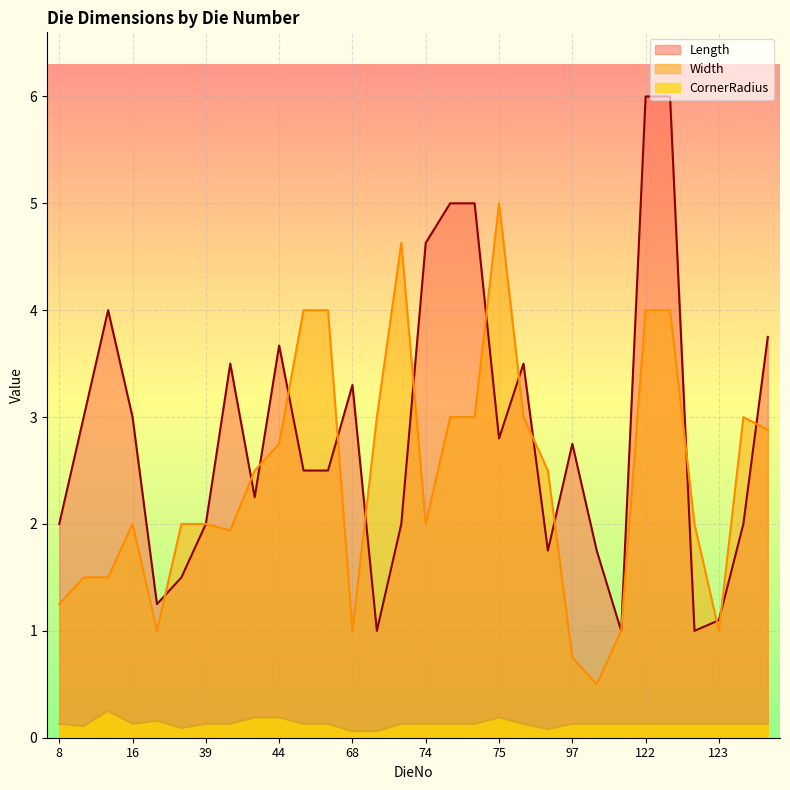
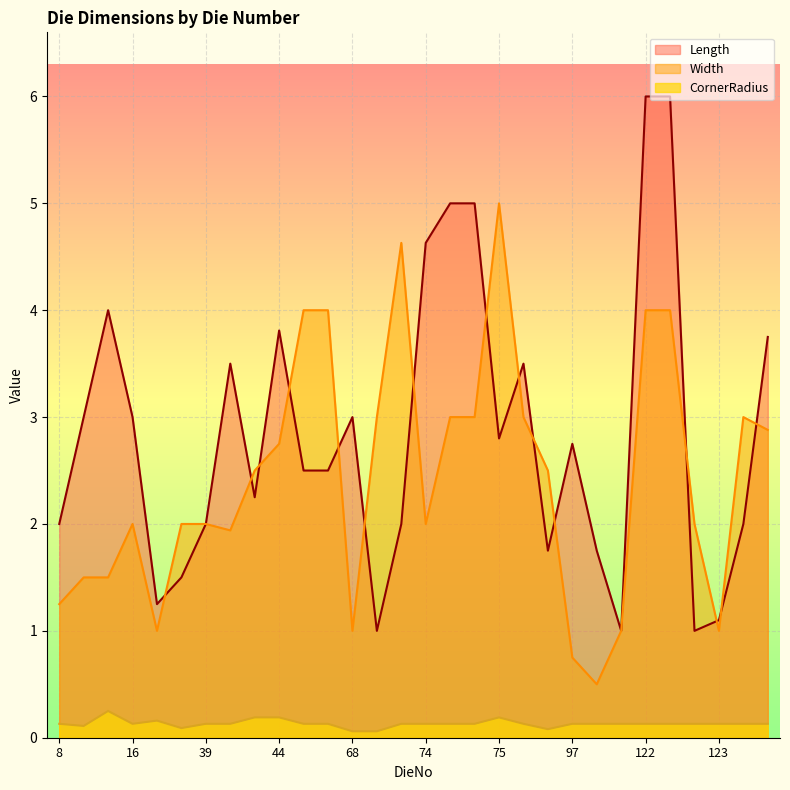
  {
    "Length": {
-     "44": 3.67,
-     "68": 3.3,
+     "44": 3.81,
+     "68": 3.0,
      "74": 4.63,
      "75": 2.80,
      "97": 2.75,
      "122": 6.00,
      "123": 1.10
    }
  }
